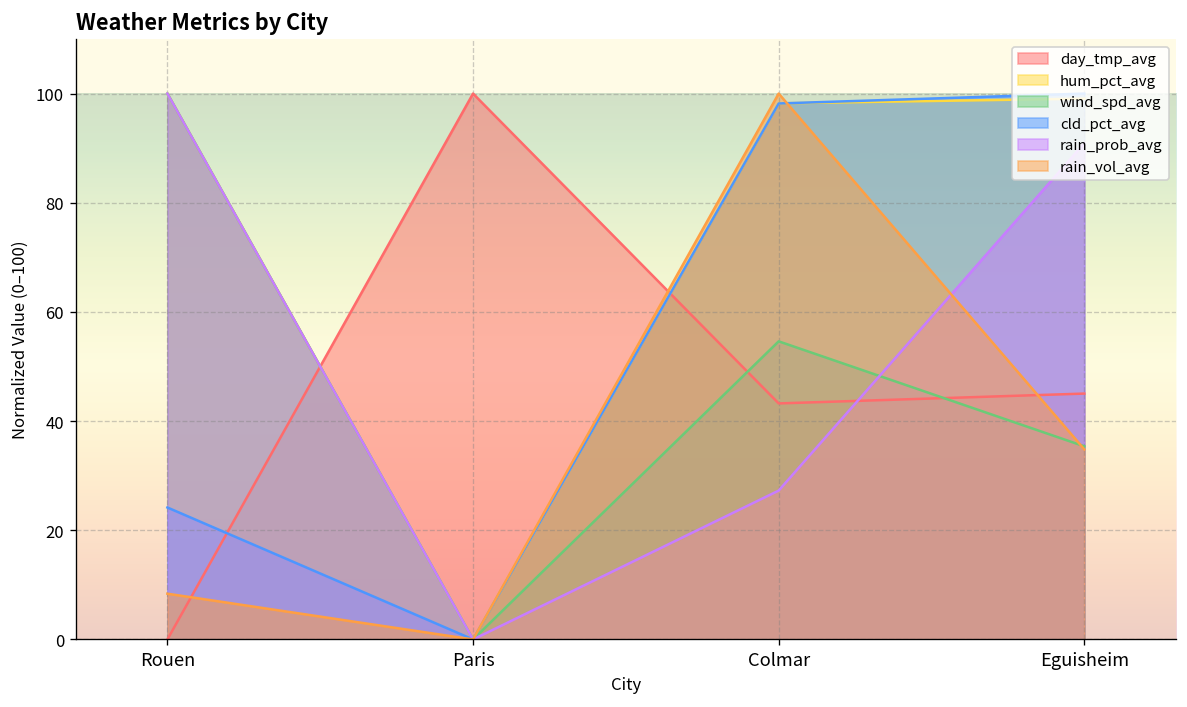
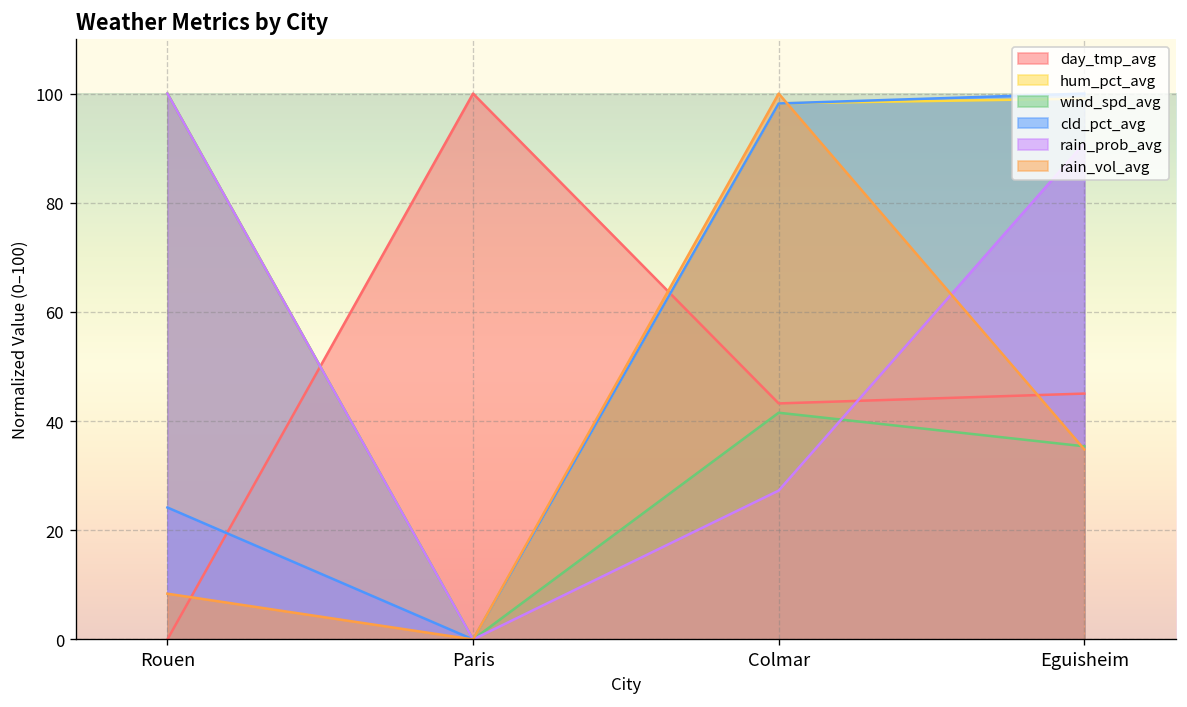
  {
    "wind_spd_avg": {
-     "Colmar": 55
+     "Colmar": 42
    },
    "cld_pct_avg": {
      "Rouen": 24
    },
    "rain_prob_avg": {
      "Colmar": 27
    }
  }
